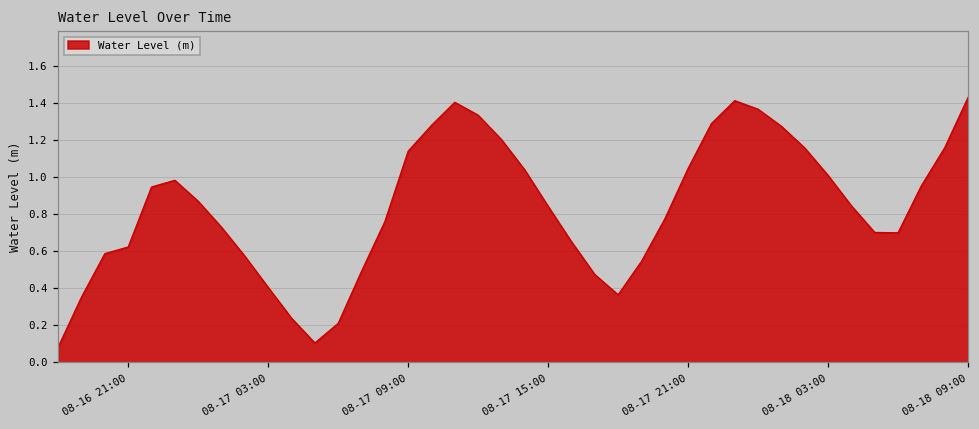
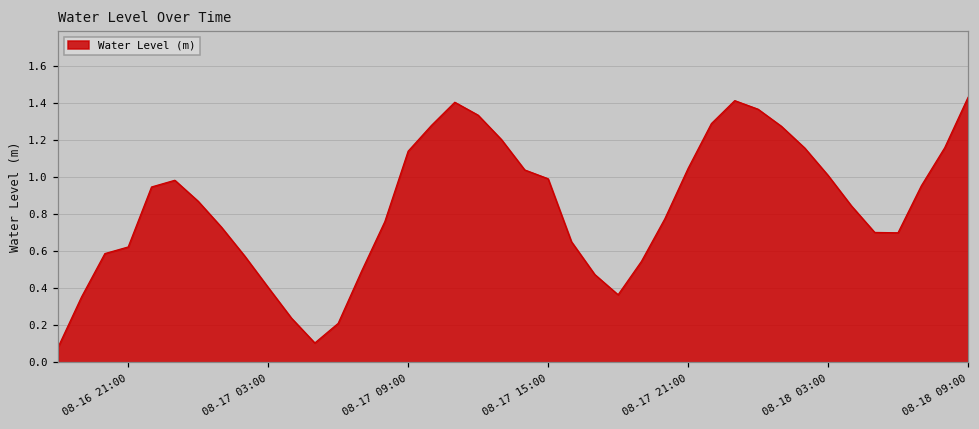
  {
    "08-16 21:00": 0.62,
    "08-17 03:00": 0.40,
    "08-17 09:00": 1.14,
-   "08-17 15:00": 0.84,
+   "08-17 15:00": 0.99,
    "08-17 21:00": 1.05,
    "08-18 03:00": 1.01,
    "08-18 09:00": 1.43
  }
